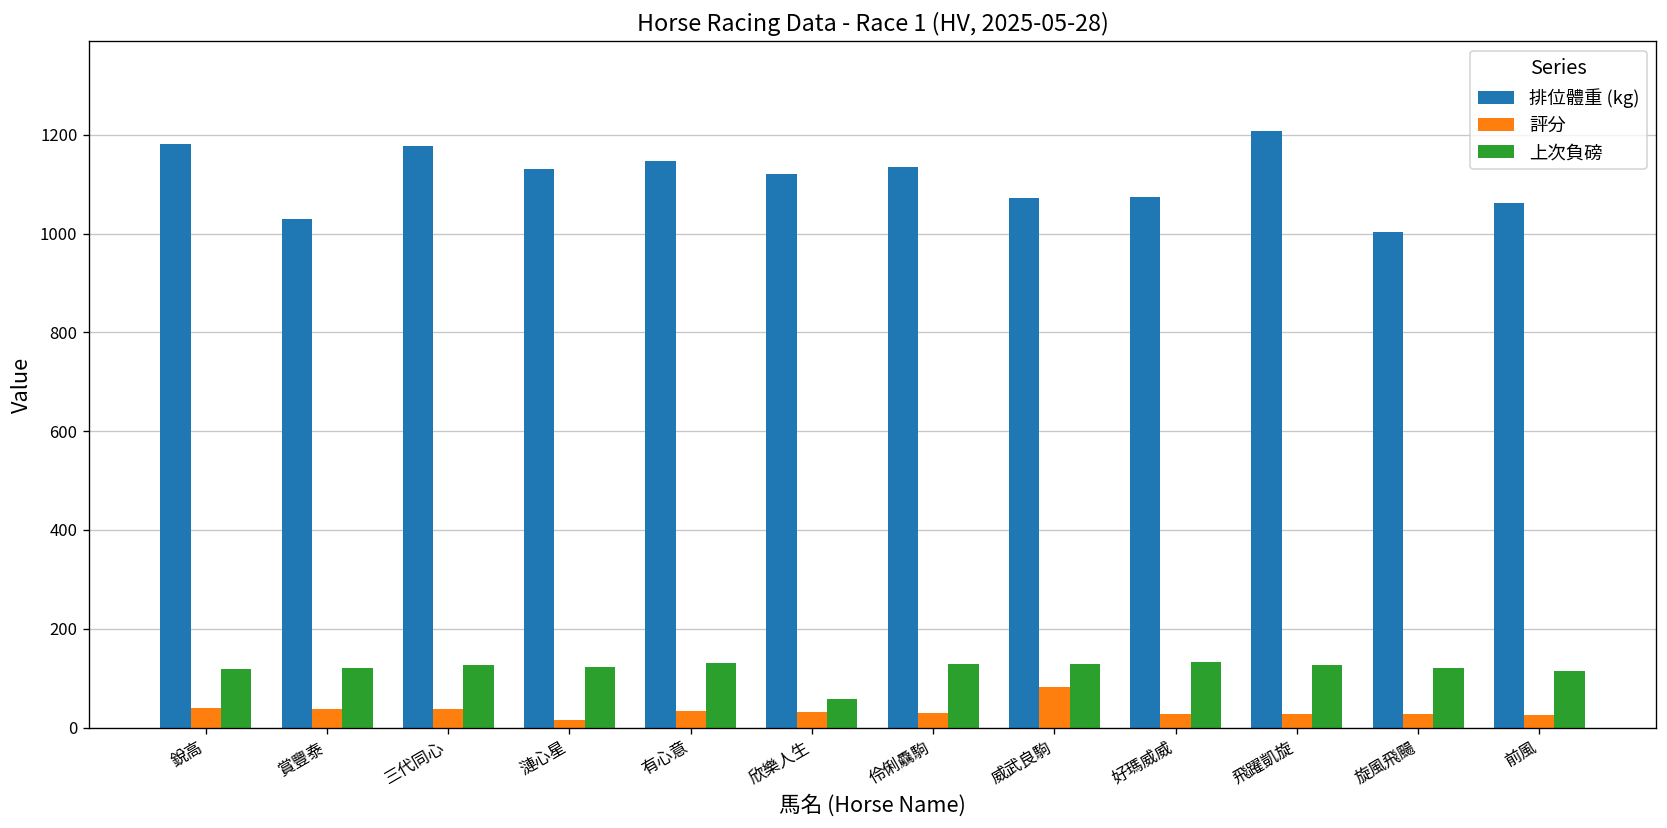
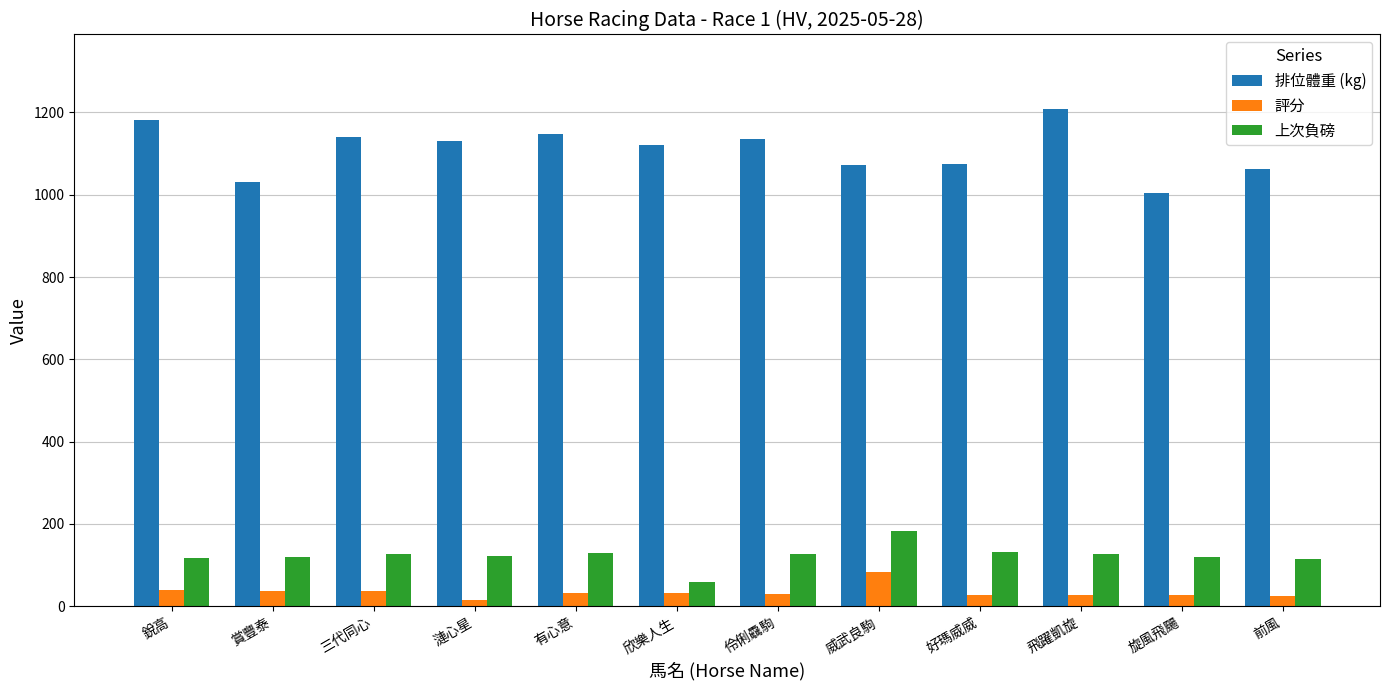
  {
    "排位體重 (kg)": {
      "銳高": 1180,
      "賞豐泰": 1030,
-     "三代同心": 1180,
+     "三代同心": 1140,
      "漣心星": 1130,
      "有心意": 1150,
      "欣樂人生": 1120,
      "伶俐驫駒": 1140,
      "威武良駒": 1070,
      "好瑪威威": 1070,
      "飛躍凱旋": 1210,
      "旋風飛颺": 1000,
      "前風": 1060
    },
    "評分": {
      "銳高": 40,
      "賞豐泰": 40,
      "三代同心": 40,
      "漣心星": 20,
      "有心意": 30,
      "欣樂人生": 30,
      "伶俐驫駒": 30,
      "威武良駒": 80,
      "好瑪威威": 30,
      "飛躍凱旋": 30,
      "旋風飛颺": 30,
      "前風": 30
    },
    "上次負磅": {
      "銳高": 120,
      "賞豐泰": 120,
      "三代同心": 130,
      "漣心星": 120,
      "有心意": 130,
      "欣樂人生": 60,
      "伶俐驫駒": 130,
-     "威武良駒": 130,
+     "威武良駒": 180,
      "好瑪威威": 130,
      "飛躍凱旋": 130,
      "旋風飛颺": 120,
      "前風": 120
    }
  }
